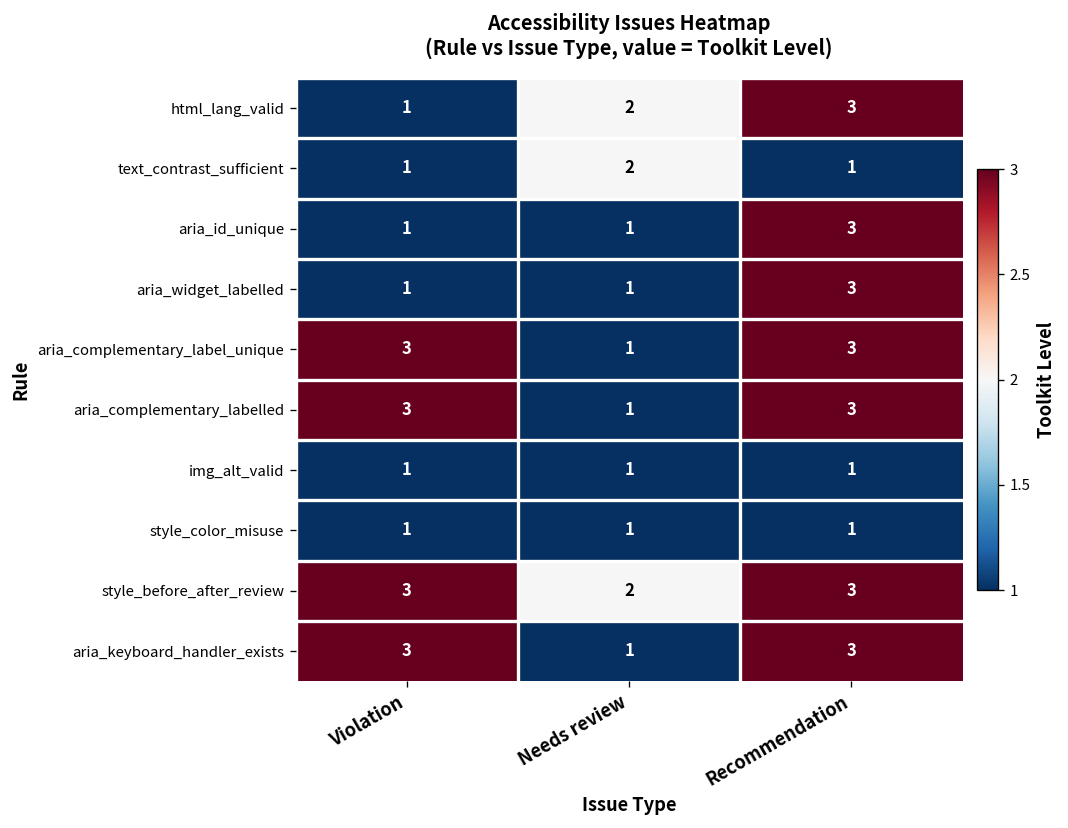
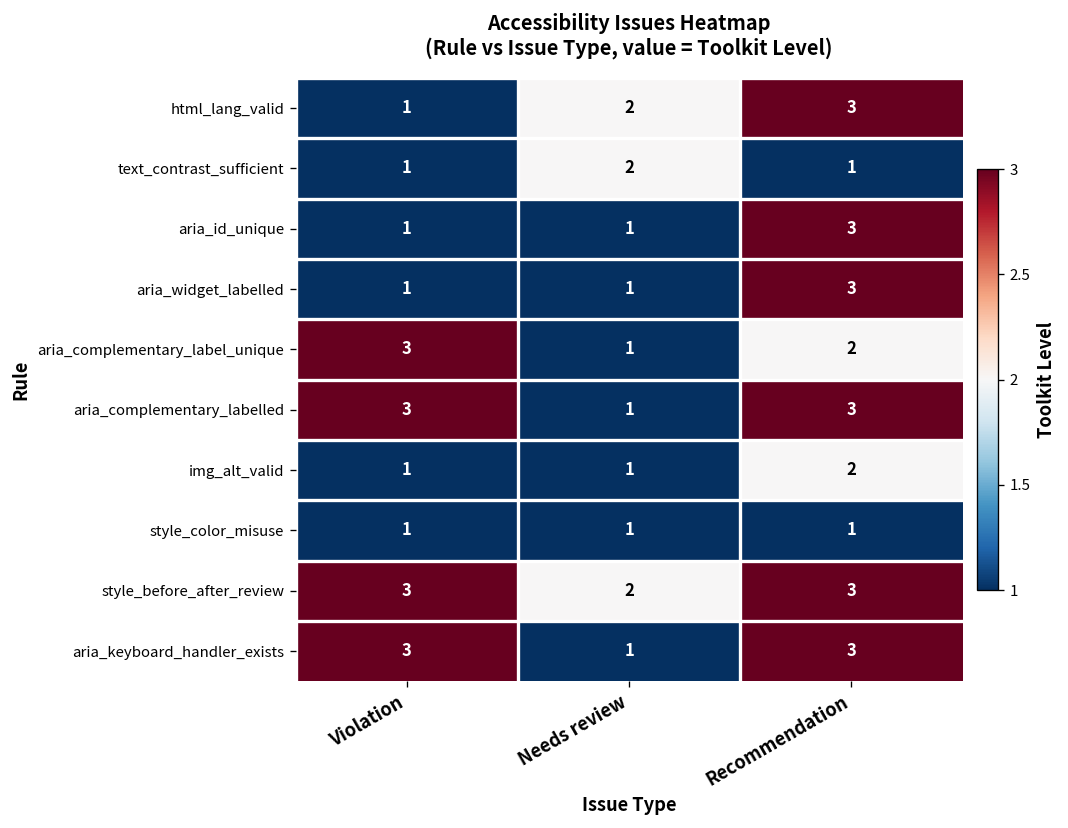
  {
    "html_lang_valid": {
      "Violation": 1,
      "Needs review": 2,
      "Recommendation": 3
    },
    "text_contrast_sufficient": {
      "Violation": 1,
      "Needs review": 2,
      "Recommendation": 1
    },
    "aria_id_unique": {
      "Violation": 1,
      "Needs review": 1,
      "Recommendation": 3
    },
    "aria_widget_labelled": {
      "Violation": 1,
      "Needs review": 1,
      "Recommendation": 3
    },
    "aria_complementary_label_unique": {
      "Violation": 3,
      "Needs review": 1,
-     "Recommendation": 3
+     "Recommendation": 2
    },
    "aria_complementary_labelled": {
      "Violation": 3,
      "Needs review": 1,
      "Recommendation": 3
    },
    "img_alt_valid": {
      "Violation": 1,
      "Needs review": 1,
-     "Recommendation": 1
+     "Recommendation": 2
    },
    "style_color_misuse": {
      "Violation": 1,
      "Needs review": 1,
      "Recommendation": 1
    },
    "style_before_after_review": {
      "Violation": 3,
      "Needs review": 2,
      "Recommendation": 3
    },
    "aria_keyboard_handler_exists": {
      "Violation": 3,
      "Needs review": 1,
      "Recommendation": 3
    }
  }
